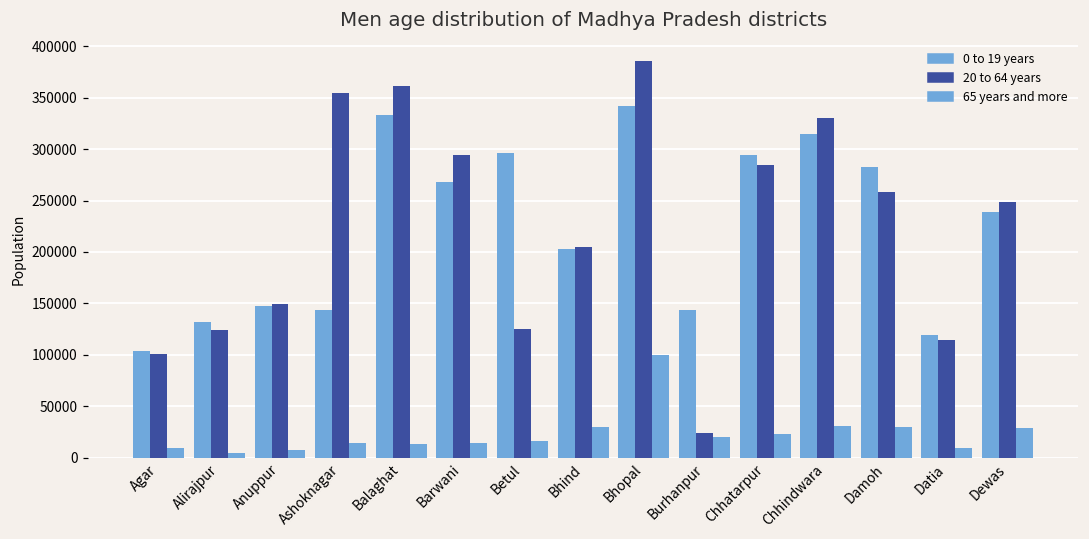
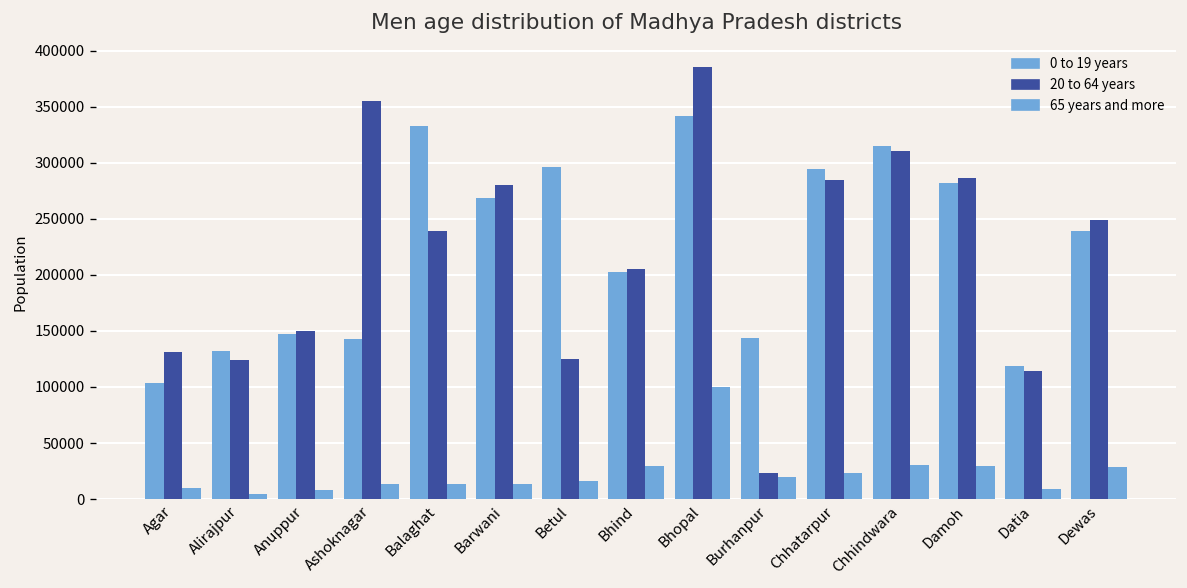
  {
    "20 to 64 years": {
-     "Agar": 100000,
+     "Agar": 130000,
      "Alirajpur": 120000,
      "Anuppur": 150000,
      "Ashoknagar": 350000,
-     "Balaghat": 360000,
-     "Barwani": 290000,
+     "Balaghat": 240000,
+     "Barwani": 280000,
      "Betul": 120000,
      "Bhind": 210000,
      "Bhopal": 390000,
      "Burhanpur": 20000,
      "Chhatarpur": 280000,
-     "Chhindwara": 330000,
-     "Damoh": 260000,
+     "Chhindwara": 310000,
+     "Damoh": 290000,
      "Datia": 110000,
      "Dewas": 250000
    }
  }
